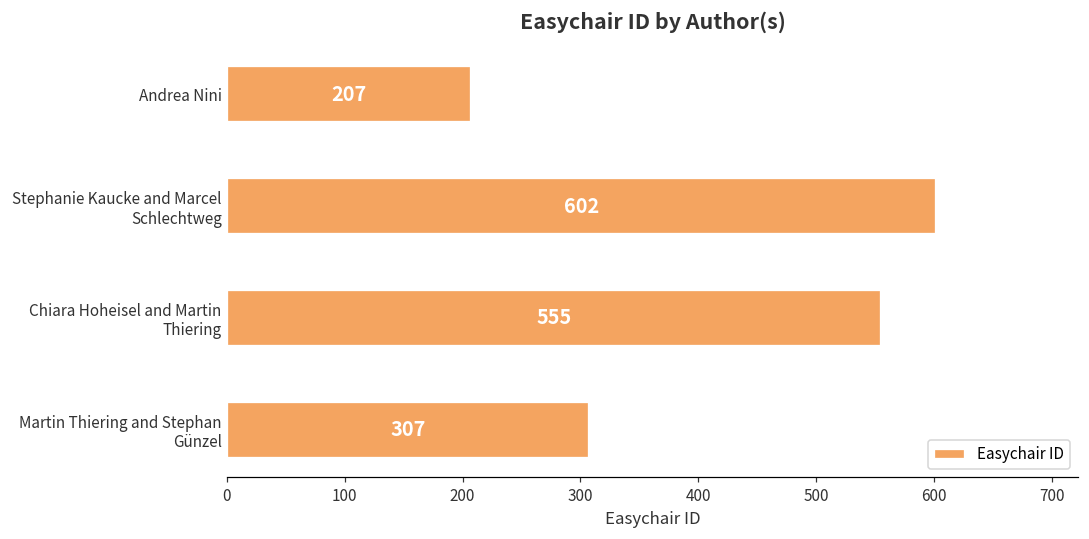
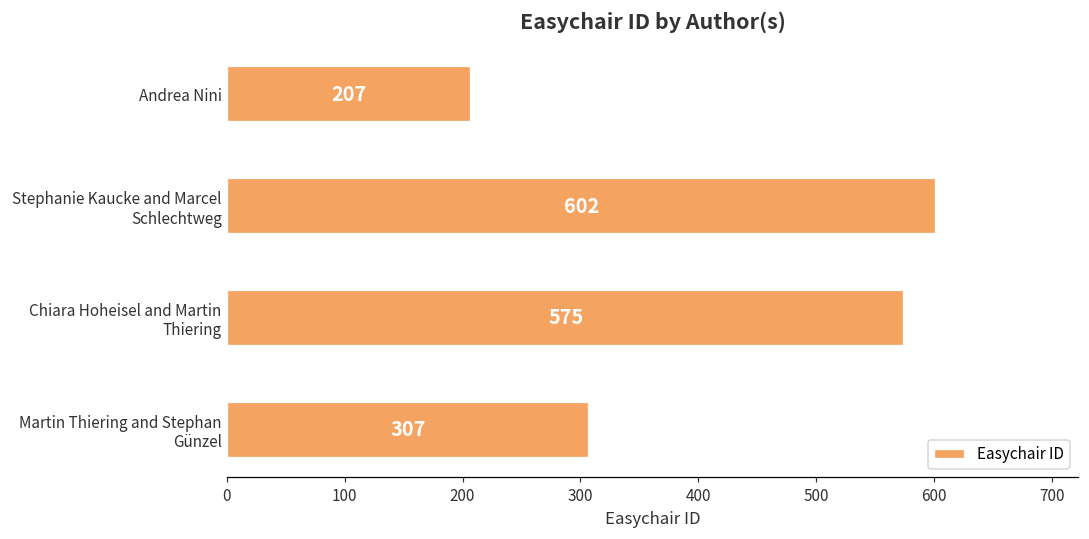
  {
    "Andrea Nini": 207,
    "Stephanie Kaucke and Marcel Schlechtweg": 602,
-   "Chiara Hoheisel and Martin Thiering": 555,
+   "Chiara Hoheisel and Martin Thiering": 575,
    "Martin Thiering and Stephan Günzel": 307
  }
